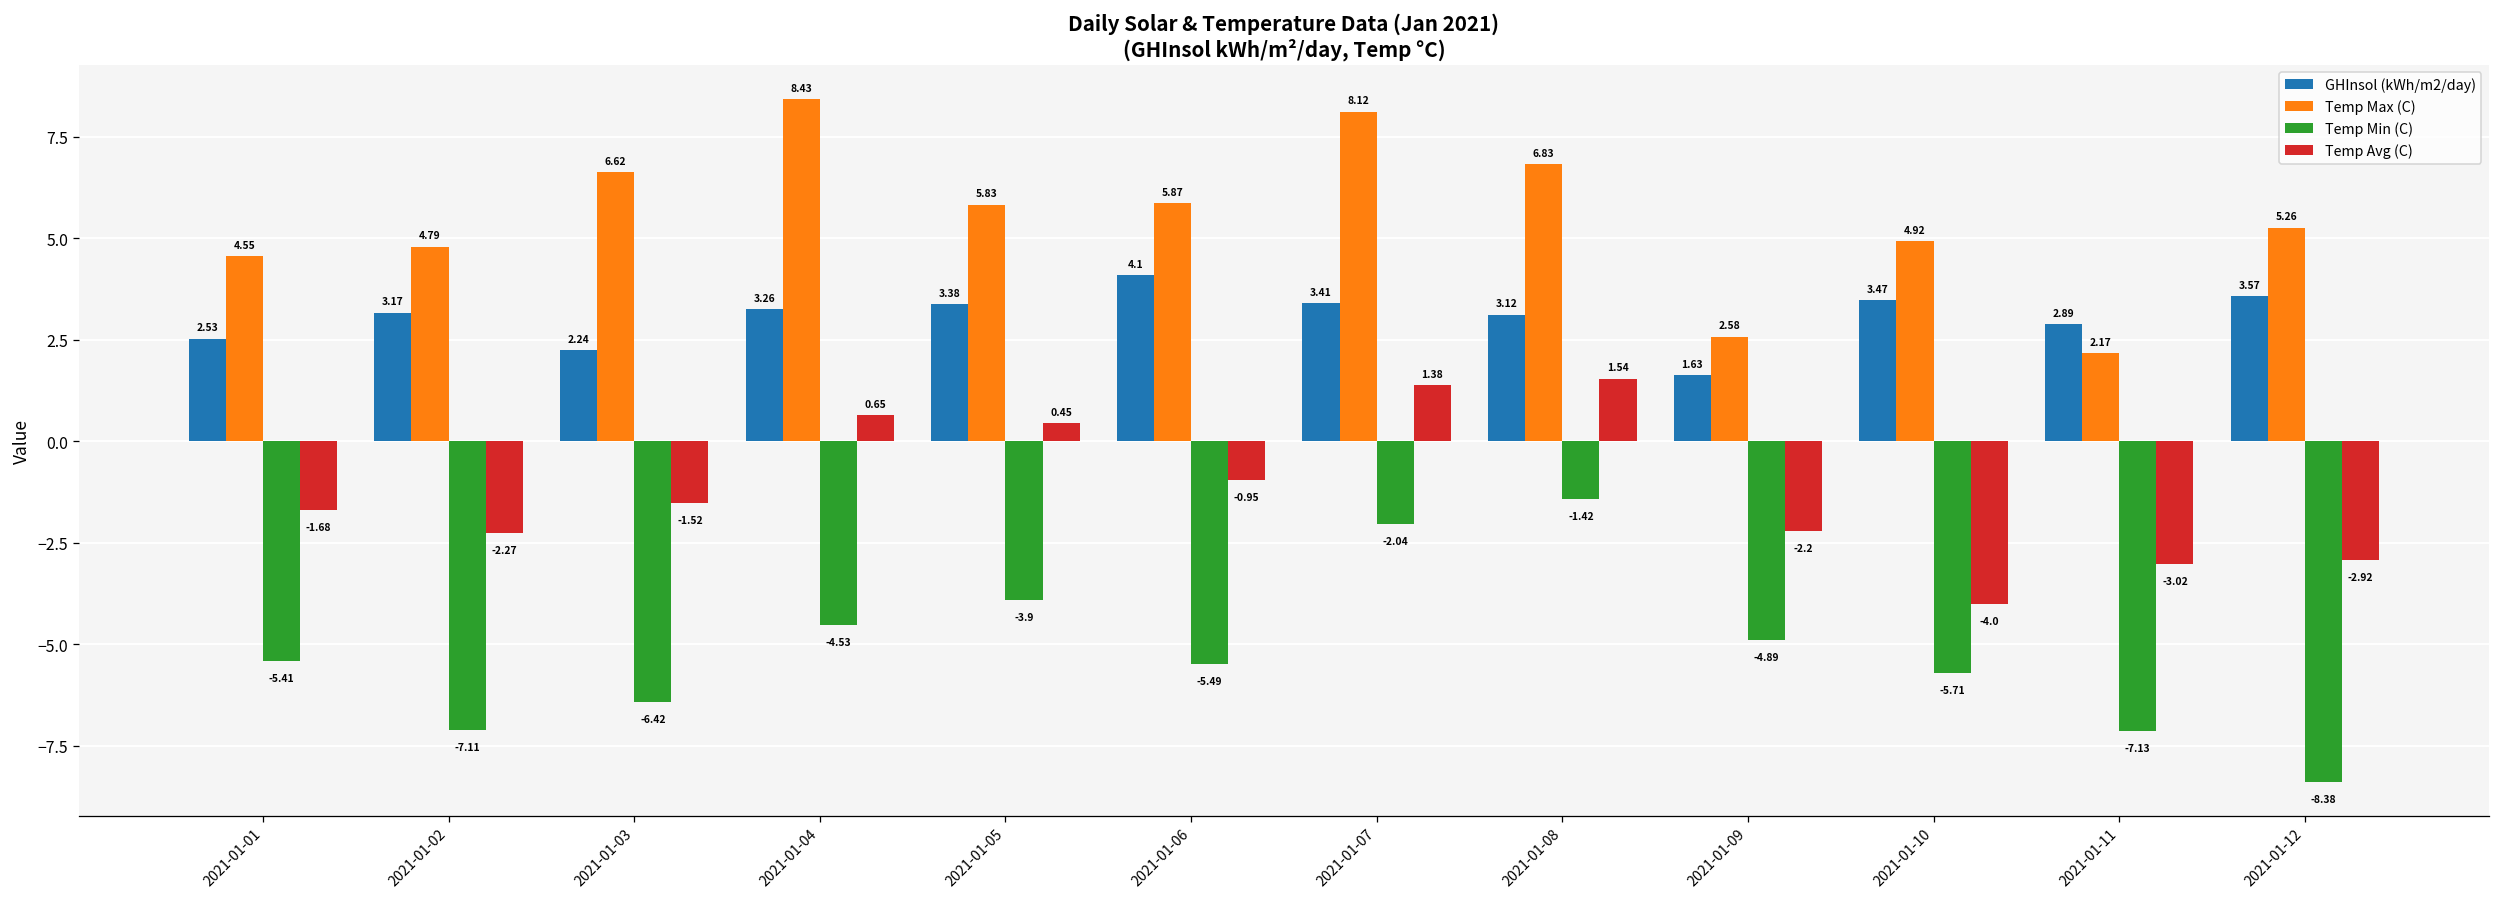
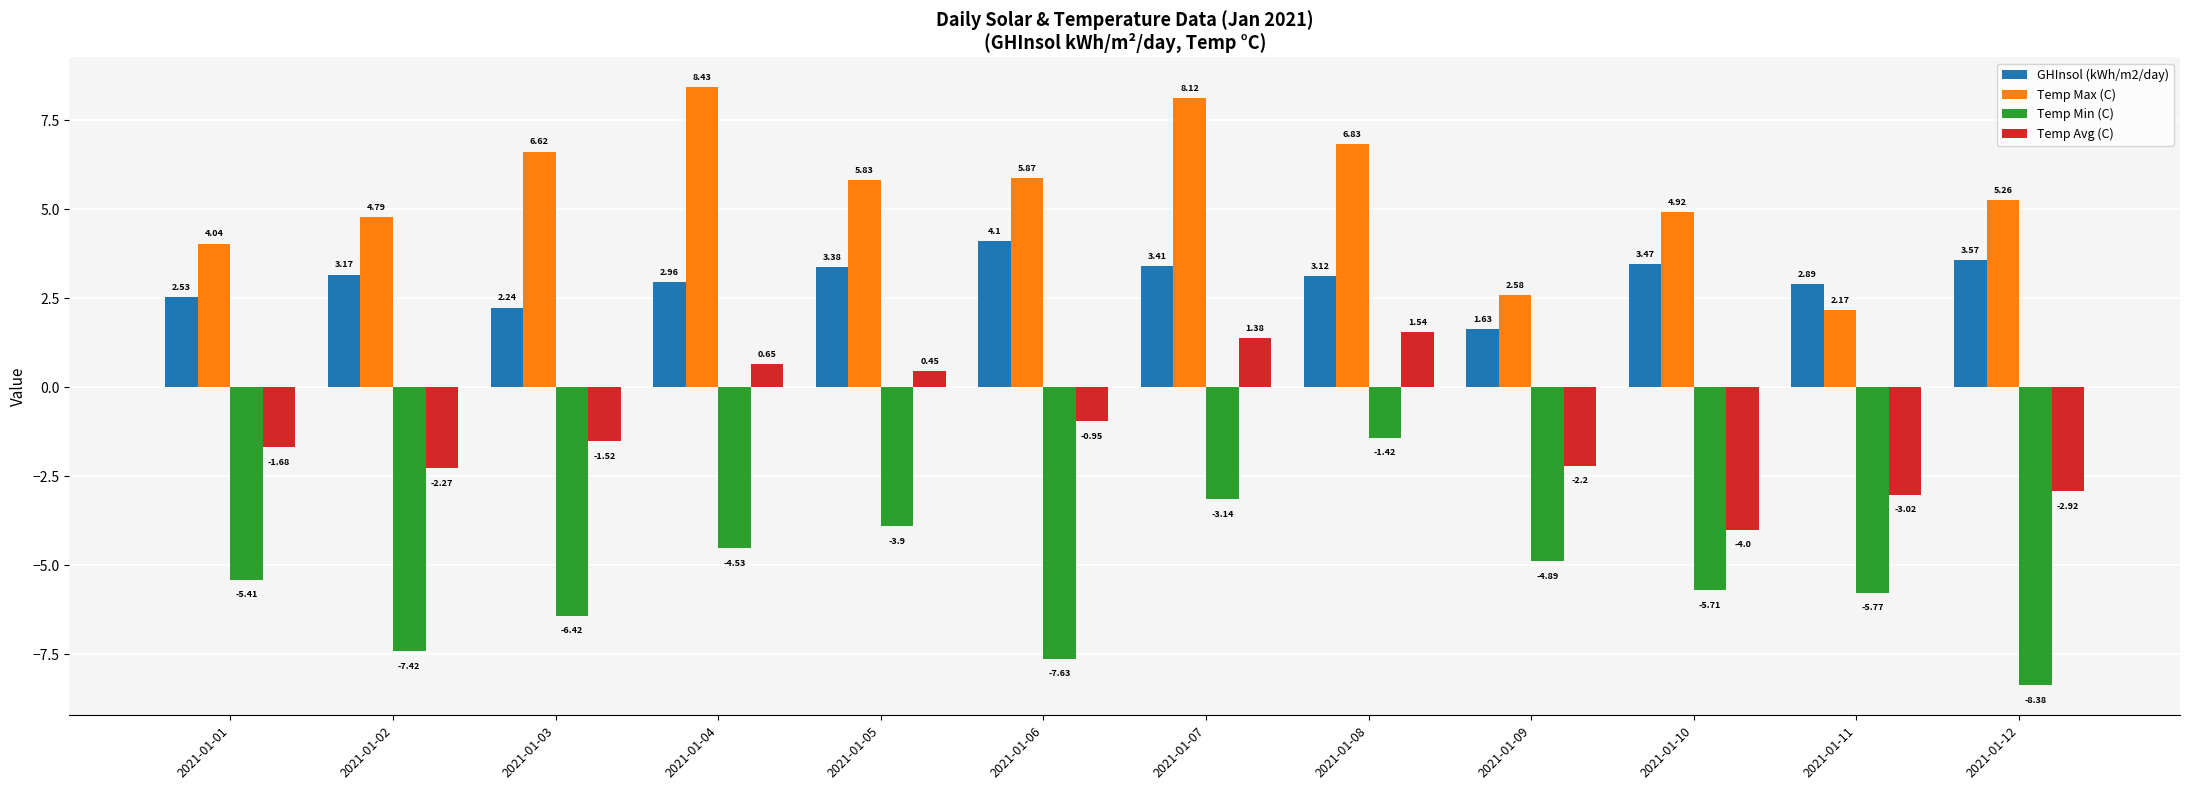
  {
    "GHInsol (kWh/m2/day)": {
      "2021-01-01": 2.53,
      "2021-01-02": 3.17,
      "2021-01-03": 2.24,
-     "2021-01-04": 3.26,
+     "2021-01-04": 2.96,
      "2021-01-05": 3.38,
      "2021-01-06": 4.1,
      "2021-01-07": 3.41,
      "2021-01-08": 3.12,
      "2021-01-09": 1.63,
      "2021-01-10": 3.47,
      "2021-01-11": 2.89,
      "2021-01-12": 3.57
    },
    "Temp Max (C)": {
-     "2021-01-01": 4.55,
+     "2021-01-01": 4.04,
      "2021-01-02": 4.79,
      "2021-01-03": 6.62,
      "2021-01-04": 8.43,
      "2021-01-05": 5.83,
      "2021-01-06": 5.87,
      "2021-01-07": 8.12,
      "2021-01-08": 6.83,
      "2021-01-09": 2.58,
      "2021-01-10": 4.92,
      "2021-01-11": 2.17,
      "2021-01-12": 5.26
    },
    "Temp Min (C)": {
      "2021-01-01": -5.41,
-     "2021-01-02": -7.11,
+     "2021-01-02": -7.42,
      "2021-01-03": -6.42,
      "2021-01-04": -4.53,
      "2021-01-05": -3.9,
-     "2021-01-06": -5.49,
-     "2021-01-07": -2.04,
+     "2021-01-06": -7.63,
+     "2021-01-07": -3.14,
      "2021-01-08": -1.42,
      "2021-01-09": -4.89,
      "2021-01-10": -5.71,
-     "2021-01-11": -7.13,
+     "2021-01-11": -5.77,
      "2021-01-12": -8.38
    },
    "Temp Avg (C)": {
      "2021-01-01": -1.68,
      "2021-01-02": -2.27,
      "2021-01-03": -1.52,
      "2021-01-04": 0.65,
      "2021-01-05": 0.45,
      "2021-01-06": -0.95,
      "2021-01-07": 1.38,
      "2021-01-08": 1.54,
      "2021-01-09": -2.2,
      "2021-01-10": -4.0,
      "2021-01-11": -3.02,
      "2021-01-12": -2.92
    }
  }
